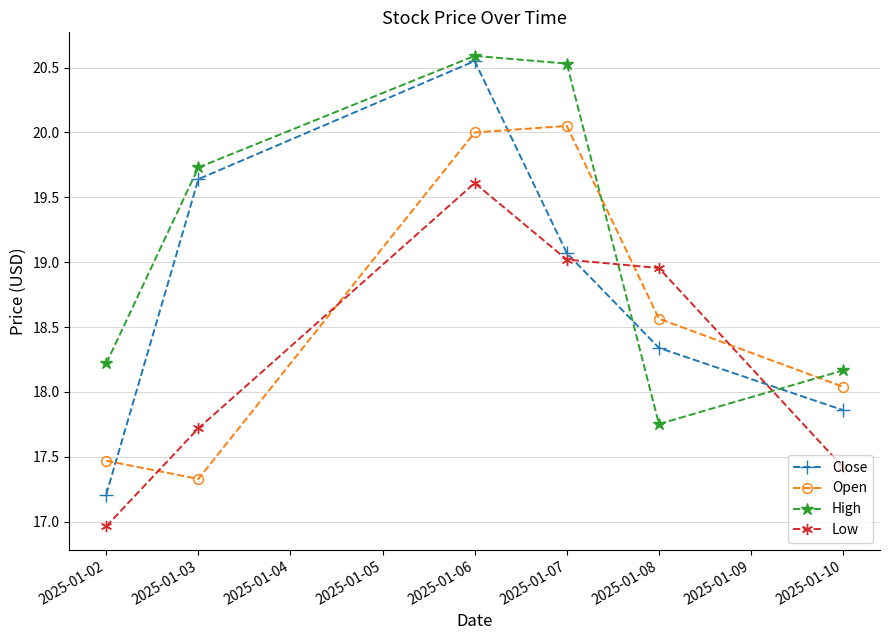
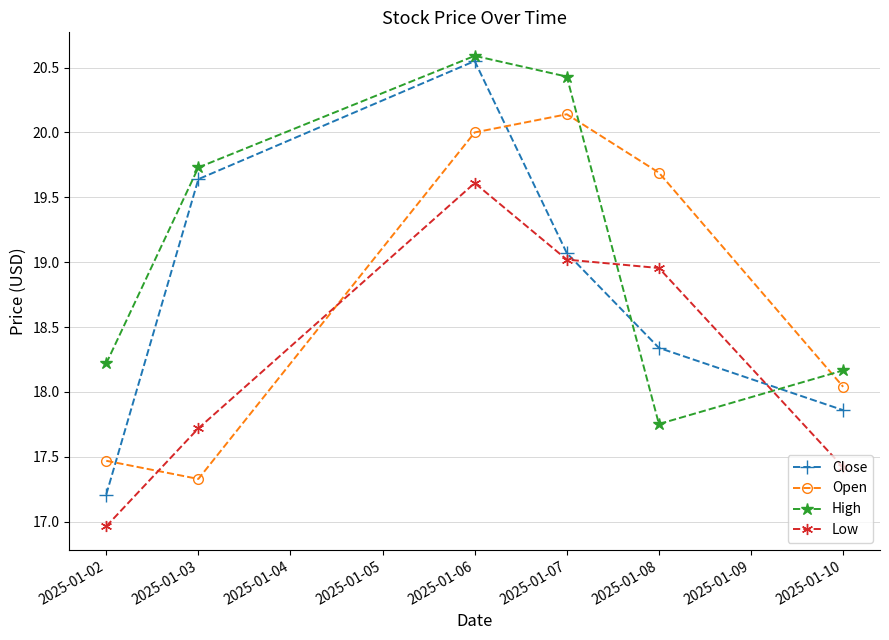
  {
    "Close": {
      "2025-01-02": 17.21,
      "2025-01-03": 19.64,
      "2025-01-06": 20.55,
      "2025-01-07": 19.07,
      "2025-01-08": 18.34,
      "2025-01-10": 17.86
    },
    "Open": {
      "2025-01-02": 17.47,
      "2025-01-03": 17.33,
      "2025-01-06": 20.00,
-     "2025-01-07": 20.05,
-     "2025-01-08": 18.57,
+     "2025-01-07": 20.14,
+     "2025-01-08": 19.69,
      "2025-01-10": 18.04
    },
    "High": {
      "2025-01-02": 18.22,
      "2025-01-03": 19.73,
      "2025-01-06": 20.59,
-     "2025-01-07": 20.53,
+     "2025-01-07": 20.43,
      "2025-01-08": 17.75,
      "2025-01-10": 18.17
    },
    "Low": {
      "2025-01-02": 16.97,
      "2025-01-03": 17.72,
      "2025-01-06": 19.61,
      "2025-01-07": 19.02,
      "2025-01-08": 18.96
    }
  }
